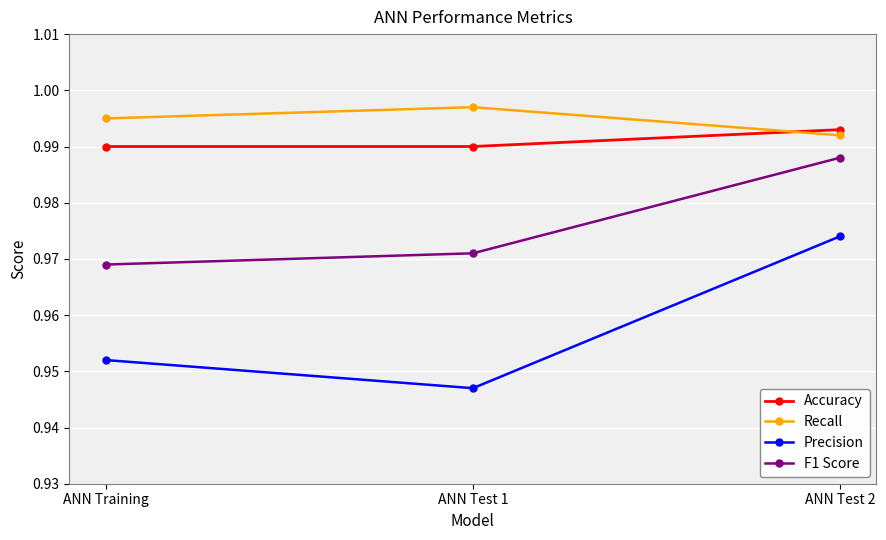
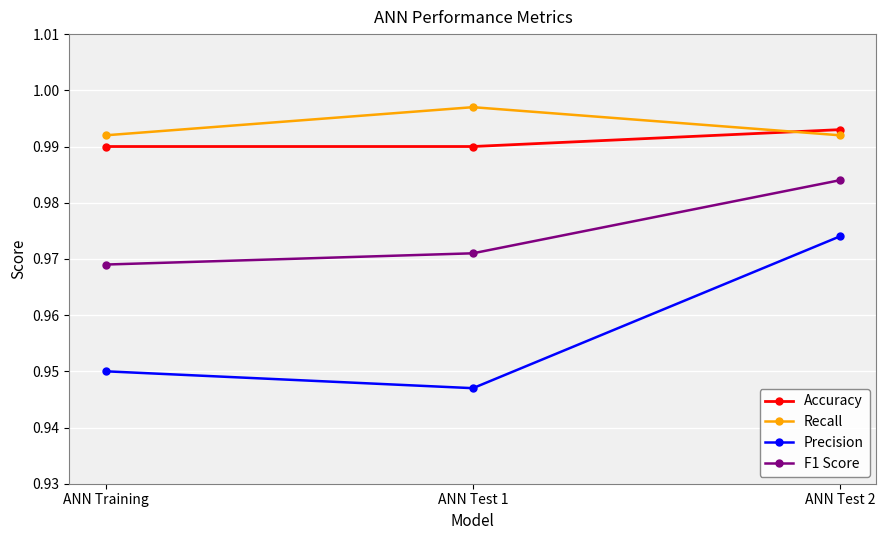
  {
    "Accuracy": {
      "ANN Training": 0.990,
      "ANN Test 1": 0.990,
      "ANN Test 2": 0.993
    },
    "Recall": {
-     "ANN Training": 0.995,
+     "ANN Training": 0.992,
      "ANN Test 1": 0.997,
      "ANN Test 2": 0.992
    },
    "Precision": {
-     "ANN Training": 0.952,
+     "ANN Training": 0.950,
      "ANN Test 1": 0.947,
      "ANN Test 2": 0.974
    },
    "F1 Score": {
      "ANN Training": 0.969,
      "ANN Test 1": 0.971,
-     "ANN Test 2": 0.988
+     "ANN Test 2": 0.984
    }
  }
